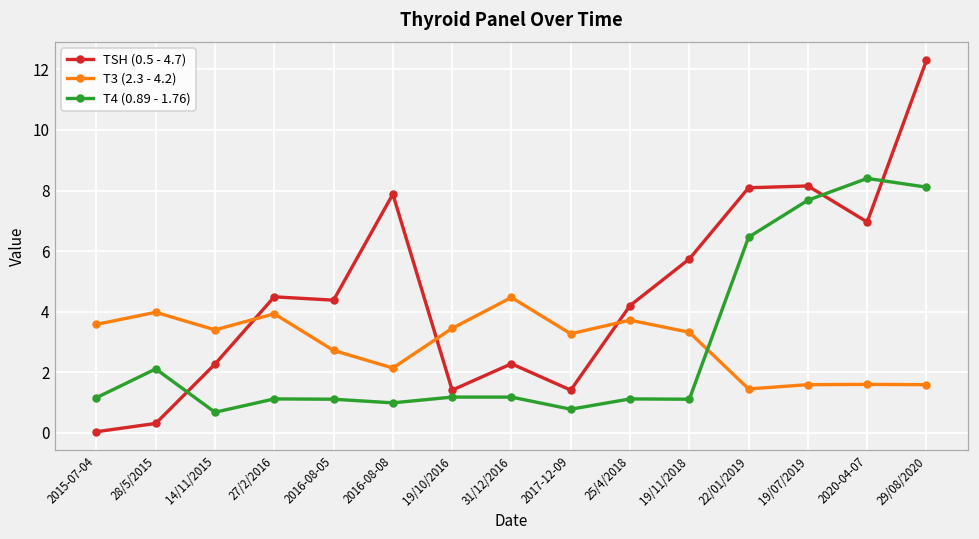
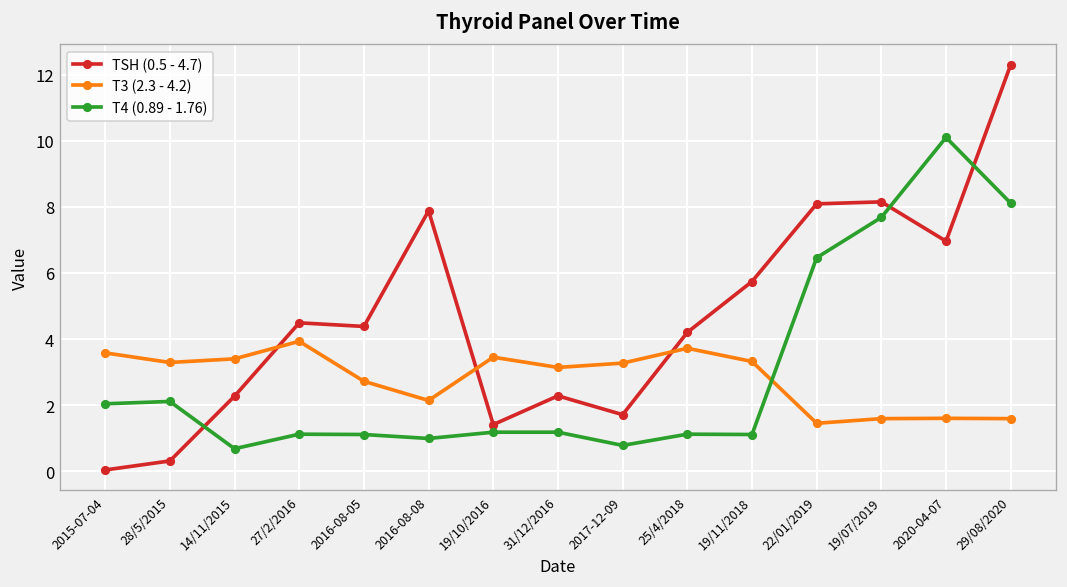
  {
    "TSH (0.5 - 4.7)": {
      "2015-07-04": 0.0,
      "28/5/2015": 0.3,
      "14/11/2015": 2.3,
      "27/2/2016": 4.5,
      "2016-08-05": 4.4,
      "2016-08-08": 7.9,
      "19/10/2016": 1.4,
      "31/12/2016": 2.3,
-     "2017-12-09": 1.4,
+     "2017-12-09": 1.7,
      "25/4/2018": 4.2,
      "19/11/2018": 5.7,
      "22/01/2019": 8.1,
      "19/07/2019": 8.2,
      "2020-04-07": 7.0,
      "29/08/2020": 12.3
    },
    "T3 (2.3 - 4.2)": {
      "2015-07-04": 3.6,
-     "28/5/2015": 4.0,
+     "28/5/2015": 3.3,
      "14/11/2015": 3.4,
      "27/2/2016": 3.9,
      "2016-08-05": 2.7,
      "2016-08-08": 2.1,
      "19/10/2016": 3.5,
-     "31/12/2016": 4.5,
+     "31/12/2016": 3.1,
      "2017-12-09": 3.3,
      "25/4/2018": 3.7,
      "19/11/2018": 3.3,
      "22/01/2019": 1.5,
      "19/07/2019": 1.6,
      "2020-04-07": 1.6,
      "29/08/2020": 1.6
    },
    "T4 (0.89 - 1.76)": {
-     "2015-07-04": 1.2,
+     "2015-07-04": 2.0,
      "28/5/2015": 2.1,
      "14/11/2015": 0.7,
      "27/2/2016": 1.1,
      "2016-08-05": 1.1,
      "2016-08-08": 1.0,
      "19/10/2016": 1.2,
      "31/12/2016": 1.2,
      "2017-12-09": 0.8,
      "25/4/2018": 1.1,
      "19/11/2018": 1.1,
      "22/01/2019": 6.5,
      "19/07/2019": 7.7,
-     "2020-04-07": 8.4,
+     "2020-04-07": 10.1,
      "29/08/2020": 8.1
    }
  }
